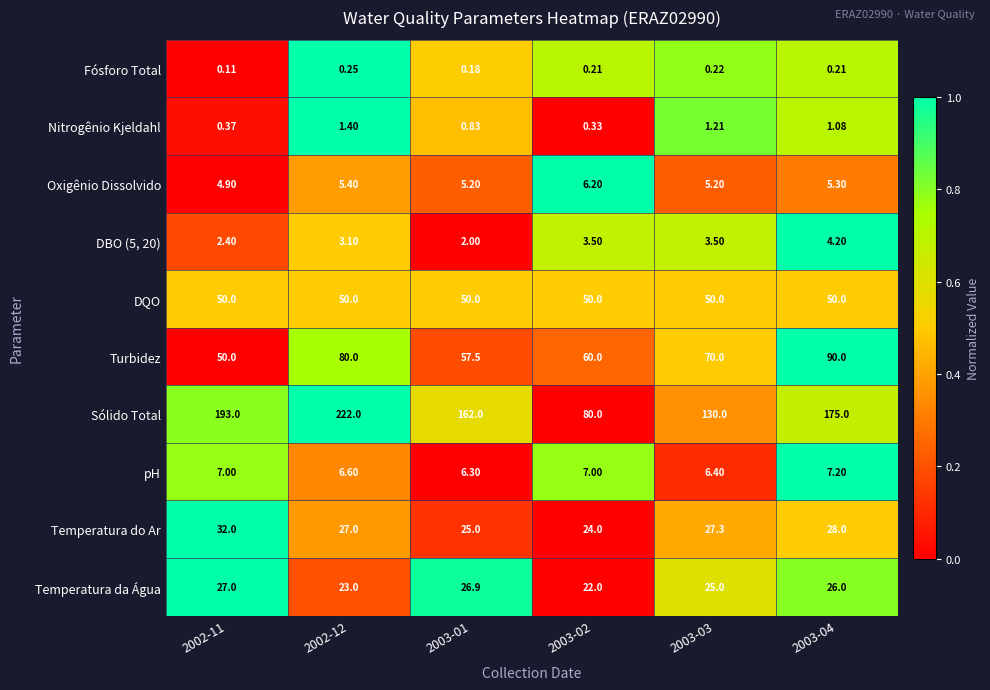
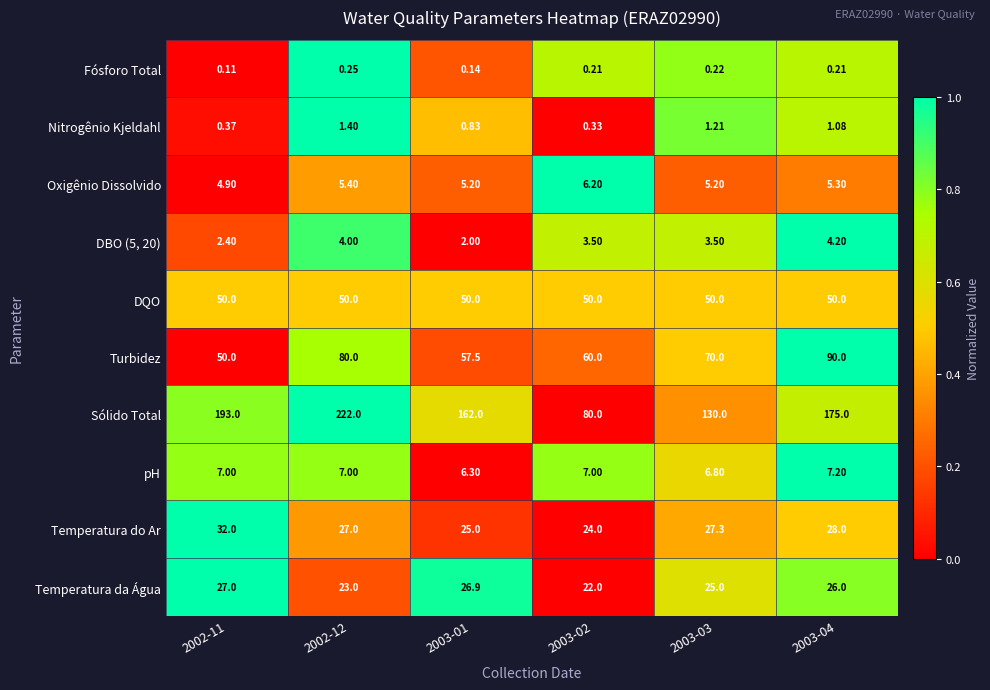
  {
    "Fósforo Total": {
      "2002-11": 0.11,
      "2002-12": 0.25,
-     "2003-01": 0.18,
+     "2003-01": 0.14,
      "2003-02": 0.21,
      "2003-03": 0.22,
      "2003-04": 0.21
    },
    "Nitrogênio Kjeldahl": {
      "2002-11": 0.37,
      "2002-12": 1.40,
      "2003-01": 0.83,
      "2003-02": 0.33,
      "2003-03": 1.21,
      "2003-04": 1.08
    },
    "Oxigênio Dissolvido": {
      "2002-11": 4.90,
      "2002-12": 5.40,
      "2003-01": 5.20,
      "2003-02": 6.20,
      "2003-03": 5.20,
      "2003-04": 5.30
    },
    "DBO (5, 20)": {
      "2002-11": 2.40,
-     "2002-12": 3.10,
+     "2002-12": 4.00,
      "2003-01": 2.00,
      "2003-02": 3.50,
      "2003-03": 3.50,
      "2003-04": 4.20
    },
    "DQO": {
      "2002-11": 50.0,
      "2002-12": 50.0,
      "2003-01": 50.0,
      "2003-02": 50.0,
      "2003-03": 50.0,
      "2003-04": 50.0
    },
    "Turbidez": {
      "2002-11": 50.0,
      "2002-12": 80.0,
      "2003-01": 57.5,
      "2003-02": 60.0,
      "2003-03": 70.0,
      "2003-04": 90.0
    },
    "Sólido Total": {
      "2002-11": 193.0,
      "2002-12": 222.0,
      "2003-01": 162.0,
      "2003-02": 80.0,
      "2003-03": 130.0,
      "2003-04": 175.0
    },
    "pH": {
      "2002-11": 7.00,
-     "2002-12": 6.60,
+     "2002-12": 7.00,
      "2003-01": 6.30,
      "2003-02": 7.00,
-     "2003-03": 6.40,
+     "2003-03": 6.80,
      "2003-04": 7.20
    },
    "Temperatura do Ar": {
      "2002-11": 32.0,
      "2002-12": 27.0,
      "2003-01": 25.0,
      "2003-02": 24.0,
      "2003-03": 27.3,
      "2003-04": 28.0
    },
    "Temperatura da Água": {
      "2002-11": 27.0,
      "2002-12": 23.0,
      "2003-01": 26.9,
      "2003-02": 22.0,
      "2003-03": 25.0,
      "2003-04": 26.0
    }
  }
